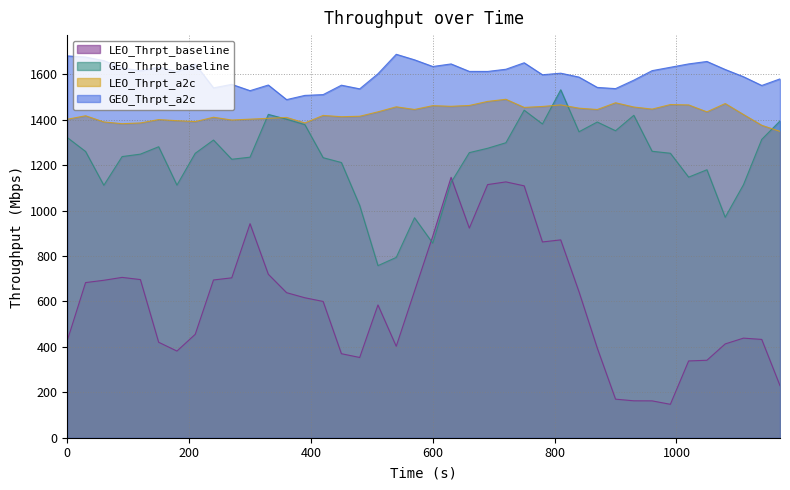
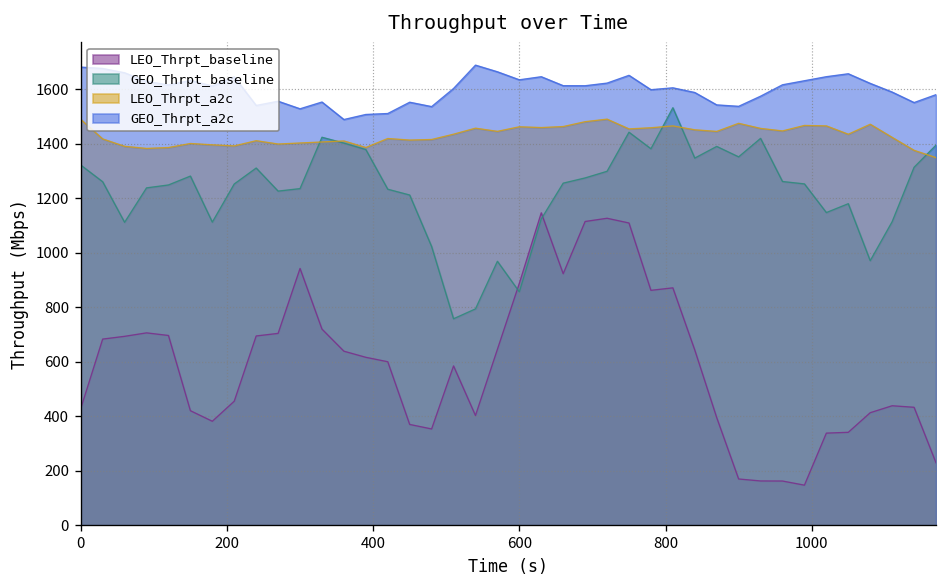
  {
    "LEO_Thrpt_baseline": {
      "0": 430,
      "600": 890
    },
    "GEO_Thrpt_baseline": {
      "0": 1320,
      "600": 860
    },
    "LEO_Thrpt_a2c": {
-     "0": 1400,
+     "0": 1490,
      "600": 1460
    },
    "GEO_Thrpt_a2c": {
      "0": 1680,
      "600": 1630
    }
  }
